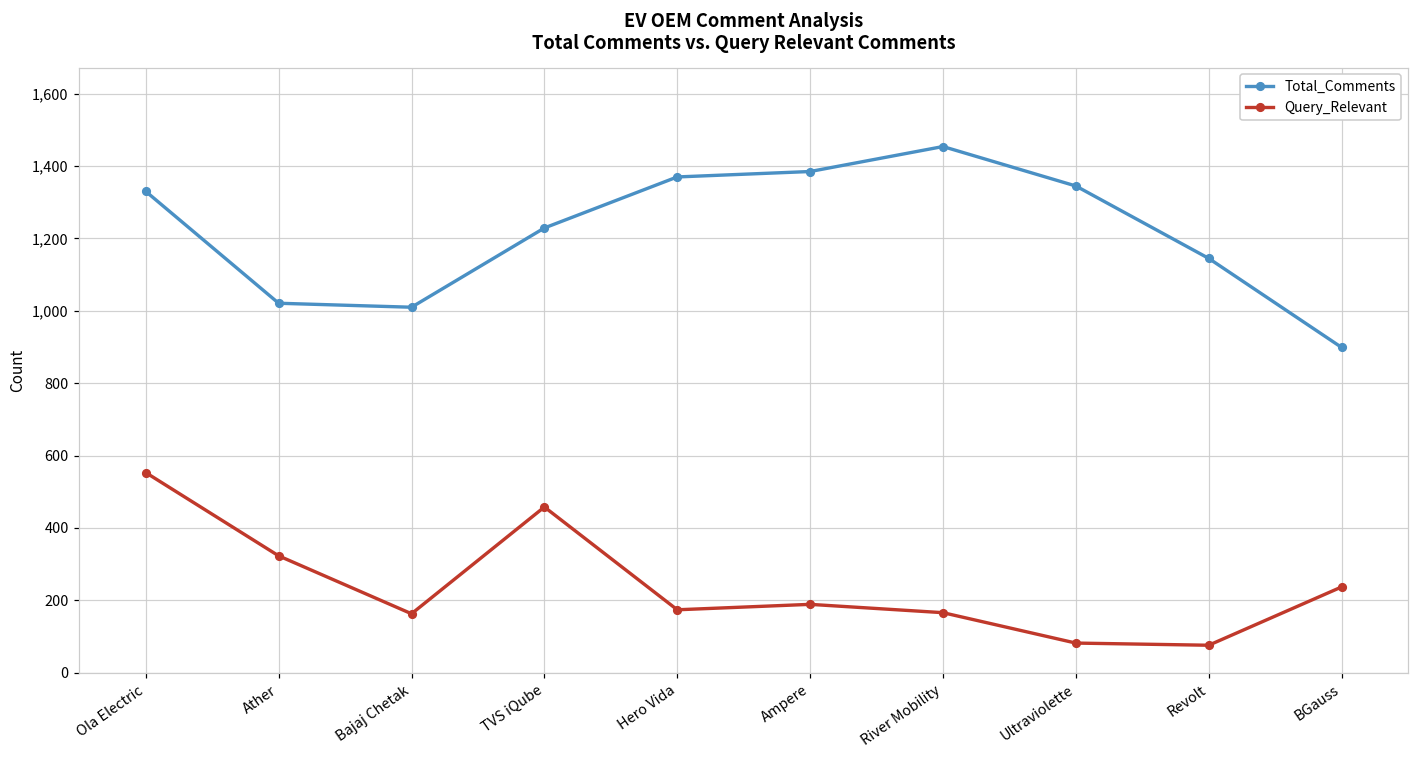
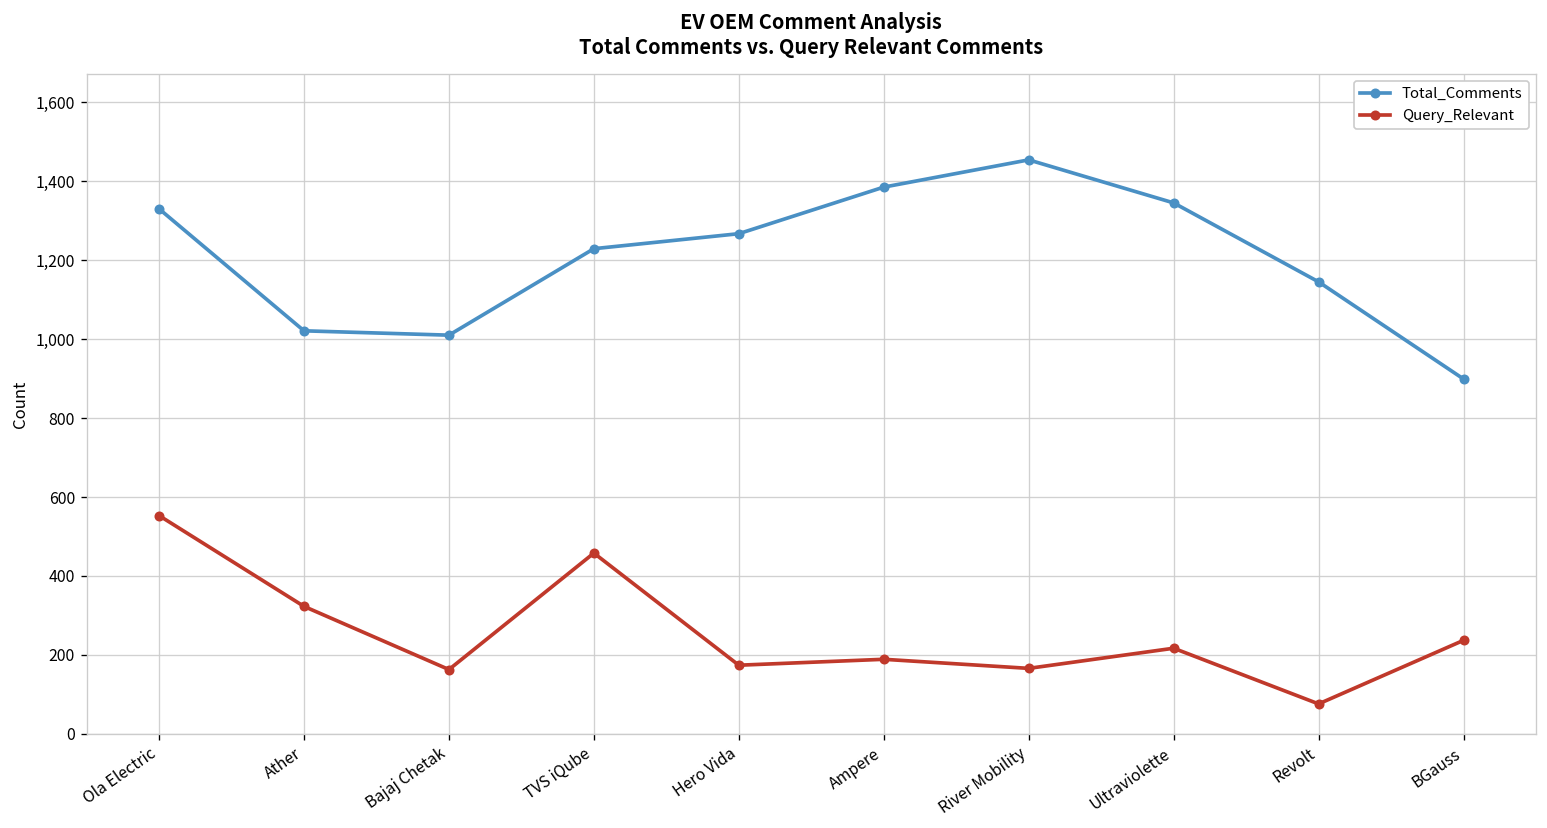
  {
    "Total_Comments": {
      "Ola Electric": "1,330",
      "Ather": "1,020",
      "Bajaj Chetak": "1,010",
      "TVS iQube": "1,230",
-     "Hero Vida": "1,370",
+     "Hero Vida": "1,270",
      "Ampere": "1,390",
      "River Mobility": "1,450",
      "Ultraviolette": "1,350",
      "Revolt": "1,150",
      "BGauss": "900"
    },
    "Query_Relevant": {
      "Ola Electric": "550",
      "Ather": "320",
      "Bajaj Chetak": "160",
      "TVS iQube": "460",
      "Hero Vida": "170",
      "Ampere": "190",
      "River Mobility": "170",
-     "Ultraviolette": "80",
+     "Ultraviolette": "220",
      "Revolt": "80",
      "BGauss": "240"
    }
  }
